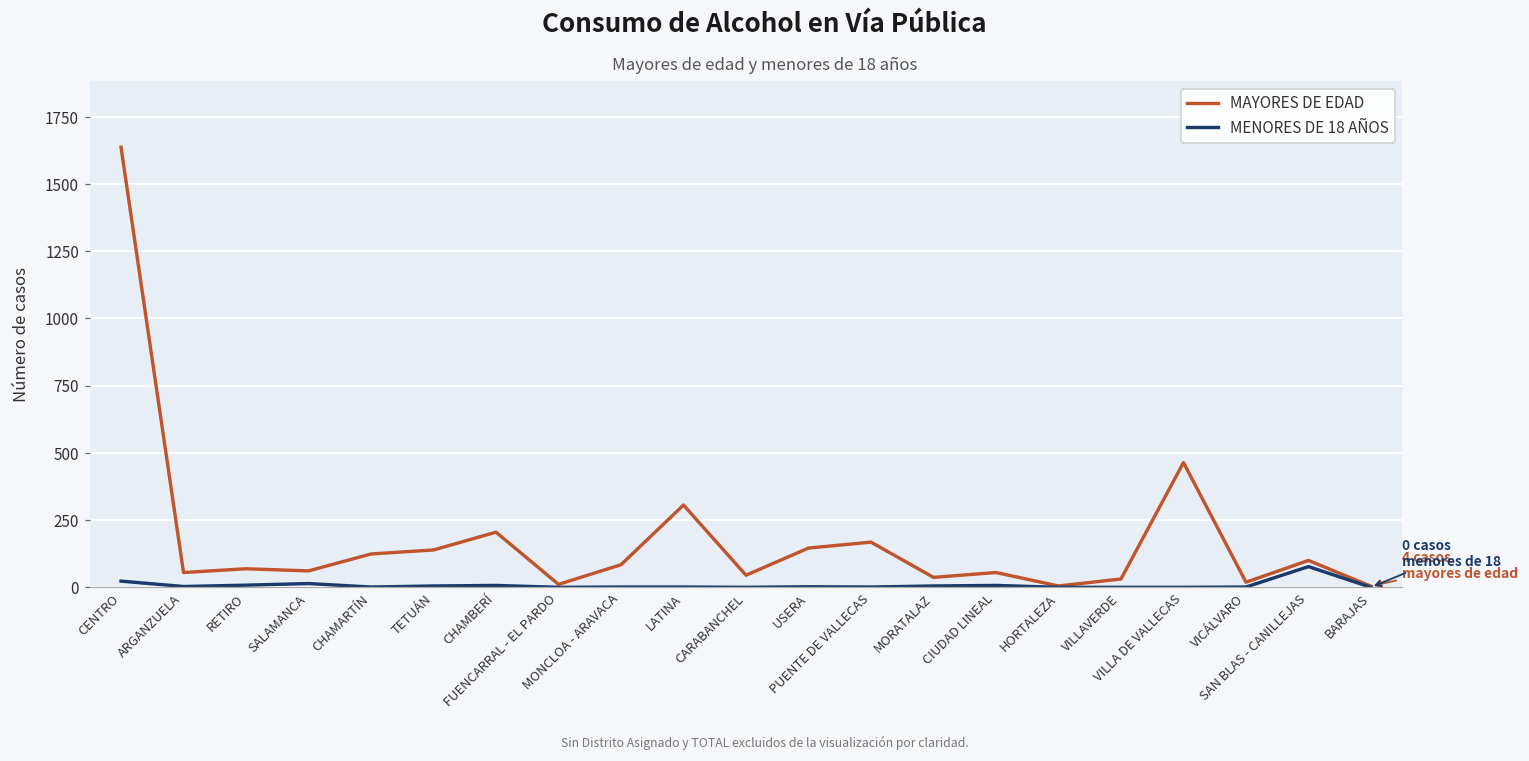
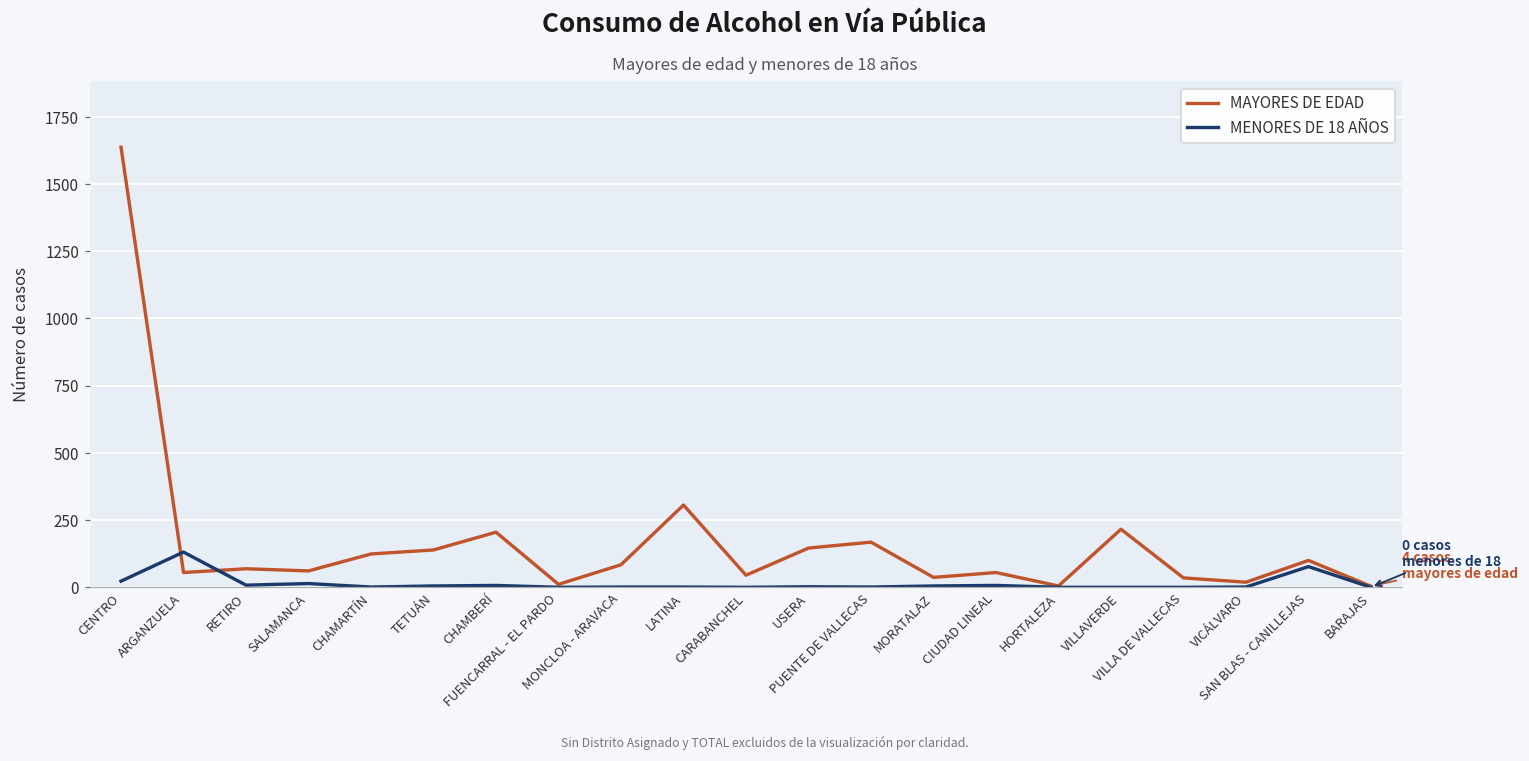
  {
    "MAYORES DE EDAD": {
      "CENTRO": 1640,
      "ARGANZUELA": 60,
      "RETIRO": 70,
      "SALAMANCA": 60,
      "CHAMARTÍN": 120,
      "TETUÁN": 140,
      "CHAMBERÍ": 210,
      "FUENCARRAL - EL PARDO": 10,
      "MONCLOA - ARAVACA": 80,
      "LATINA": 310,
      "CARABANCHEL": 50,
      "USERA": 150,
      "PUENTE DE VALLECAS": 170,
      "MORATALAZ": 40,
      "CIUDAD LINEAL": 60,
-     "VILLAVERDE": 30,
-     "VILLA DE VALLECAS": 460,
+     "VILLAVERDE": 220,
+     "VILLA DE VALLECAS": 40,
      "VICÁLVARO": 20,
      "SAN BLAS - CANILLEJAS": 100
    },
    "MENORES DE 18 AÑOS": {
      "CENTRO": 20,
-     "ARGANZUELA": 0,
+     "ARGANZUELA": 130,
      "RETIRO": 10,
      "SALAMANCA": 10,
      "CHAMARTÍN": 0,
      "TETUÁN": 10,
      "CHAMBERÍ": 10,
      "FUENCARRAL - EL PARDO": 0,
      "MONCLOA - ARAVACA": 0,
      "LATINA": 0,
      "CARABANCHEL": 0,
      "USERA": 0,
      "PUENTE DE VALLECAS": 0,
      "MORATALAZ": 10,
      "CIUDAD LINEAL": 10,
      "VILLAVERDE": 0,
      "VILLA DE VALLECAS": 0,
      "VICÁLVARO": 0,
      "SAN BLAS - CANILLEJAS": 80
    }
  }
